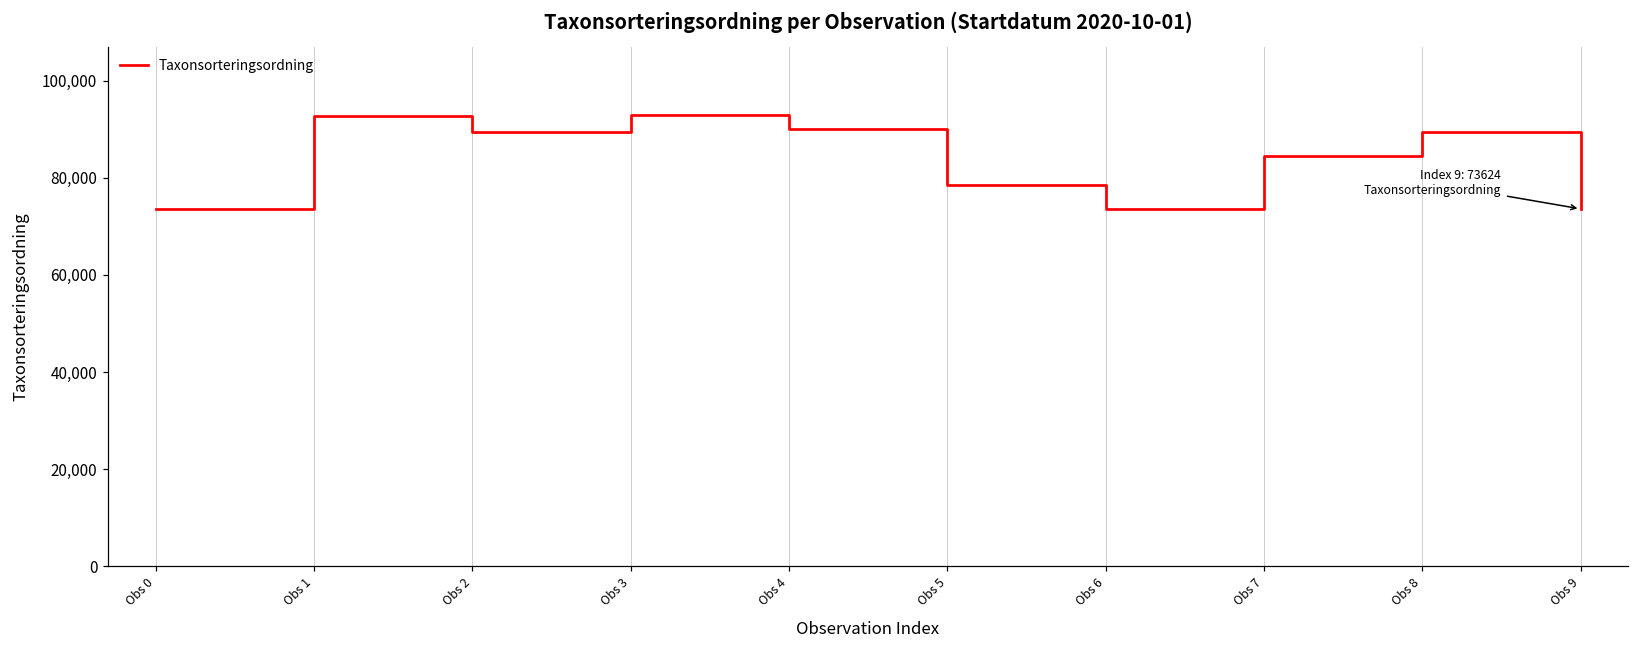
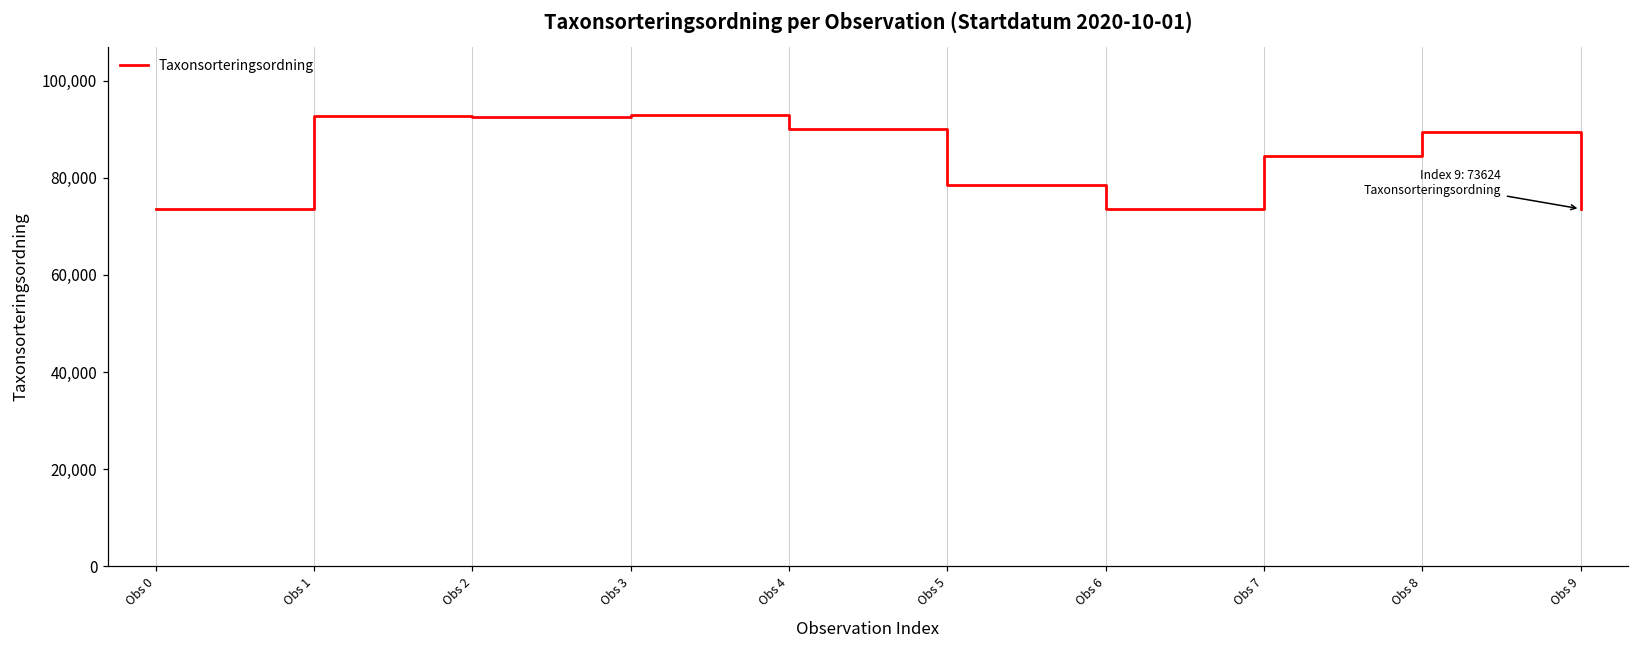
  {
    "Obs 0": "74,000",
    "Obs 1": "93,000",
-   "Obs 2": "89,000",
+   "Obs 2": "93,000",
    "Obs 3": "93,000",
    "Obs 4": "90,000",
    "Obs 5": "79,000",
    "Obs 6": "74,000",
    "Obs 7": "84,000",
    "Obs 8": "89,000"
  }
